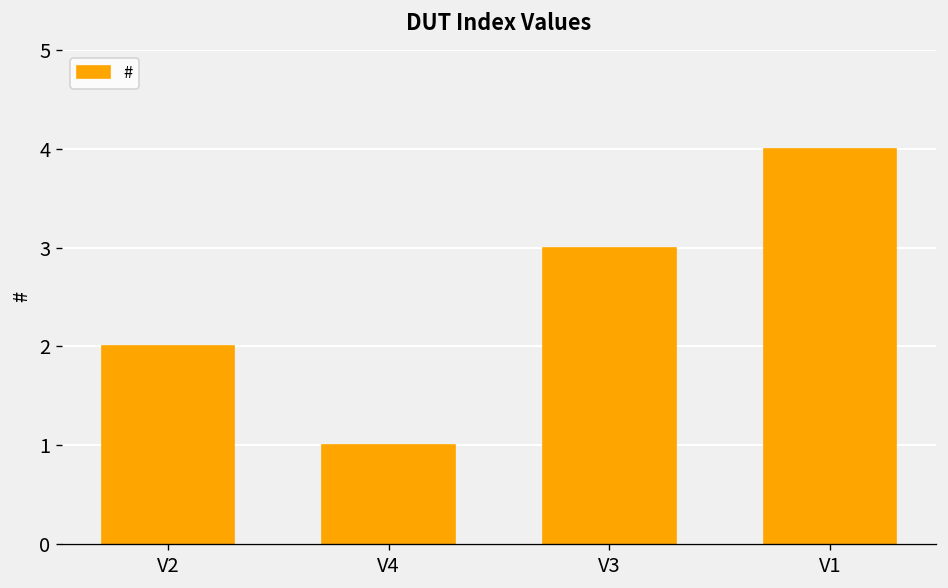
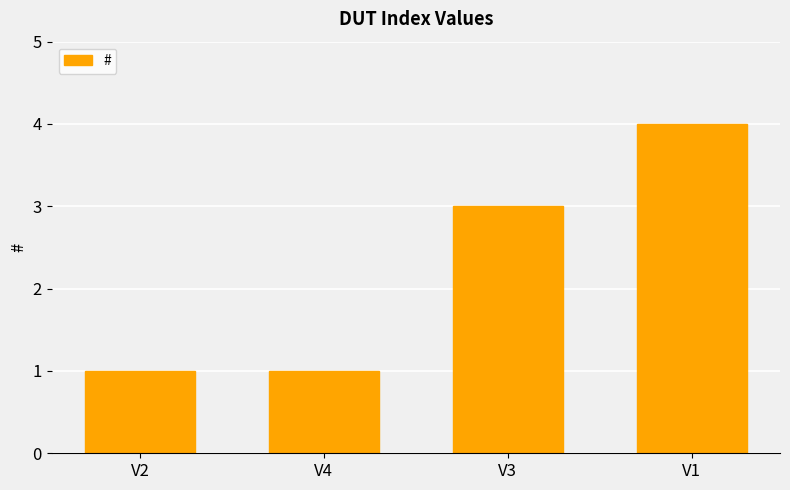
  {
-   "V2": 2,
+   "V2": 1,
    "V4": 1,
    "V3": 3,
    "V1": 4
  }
